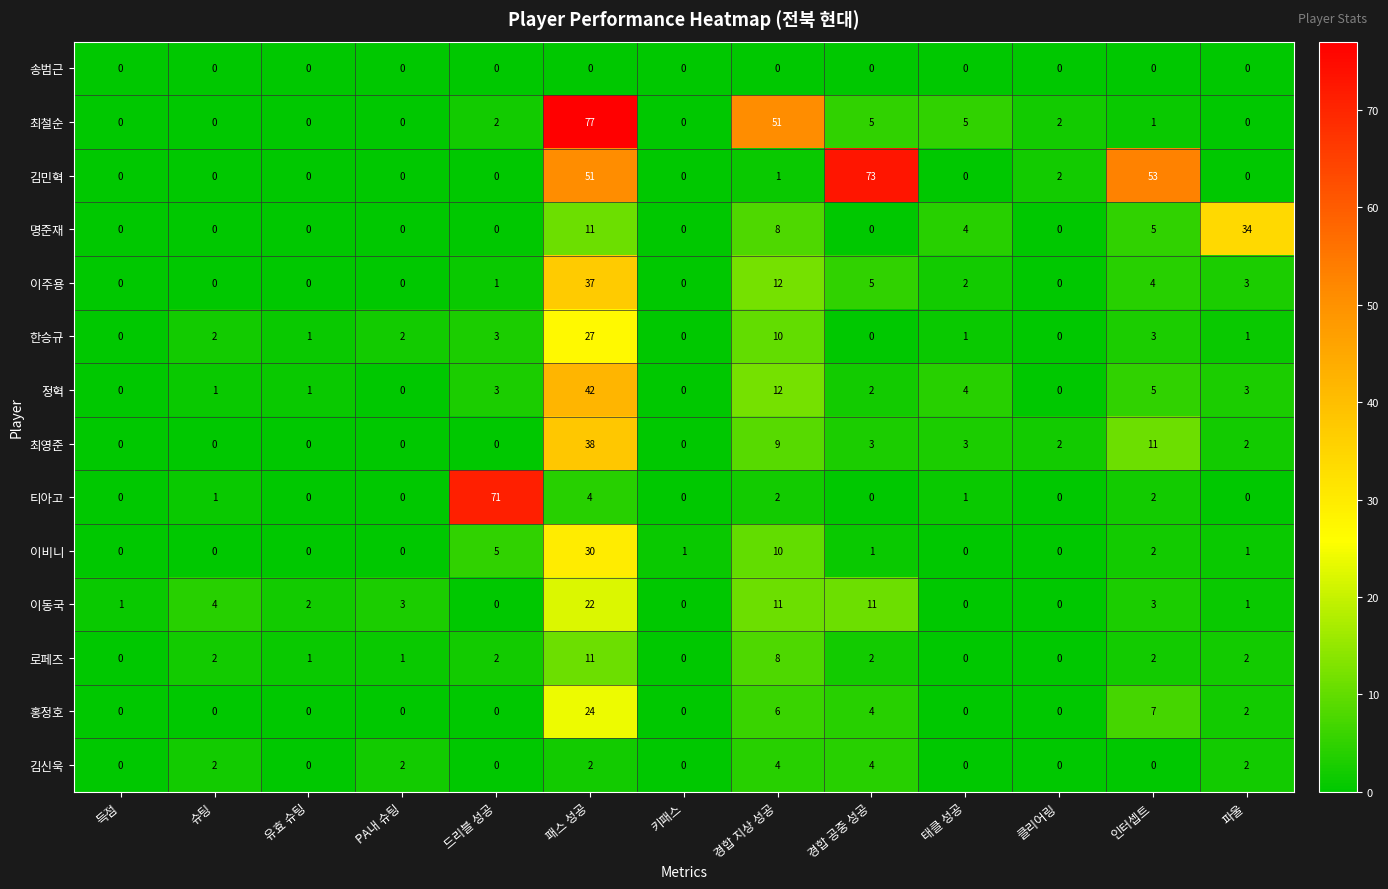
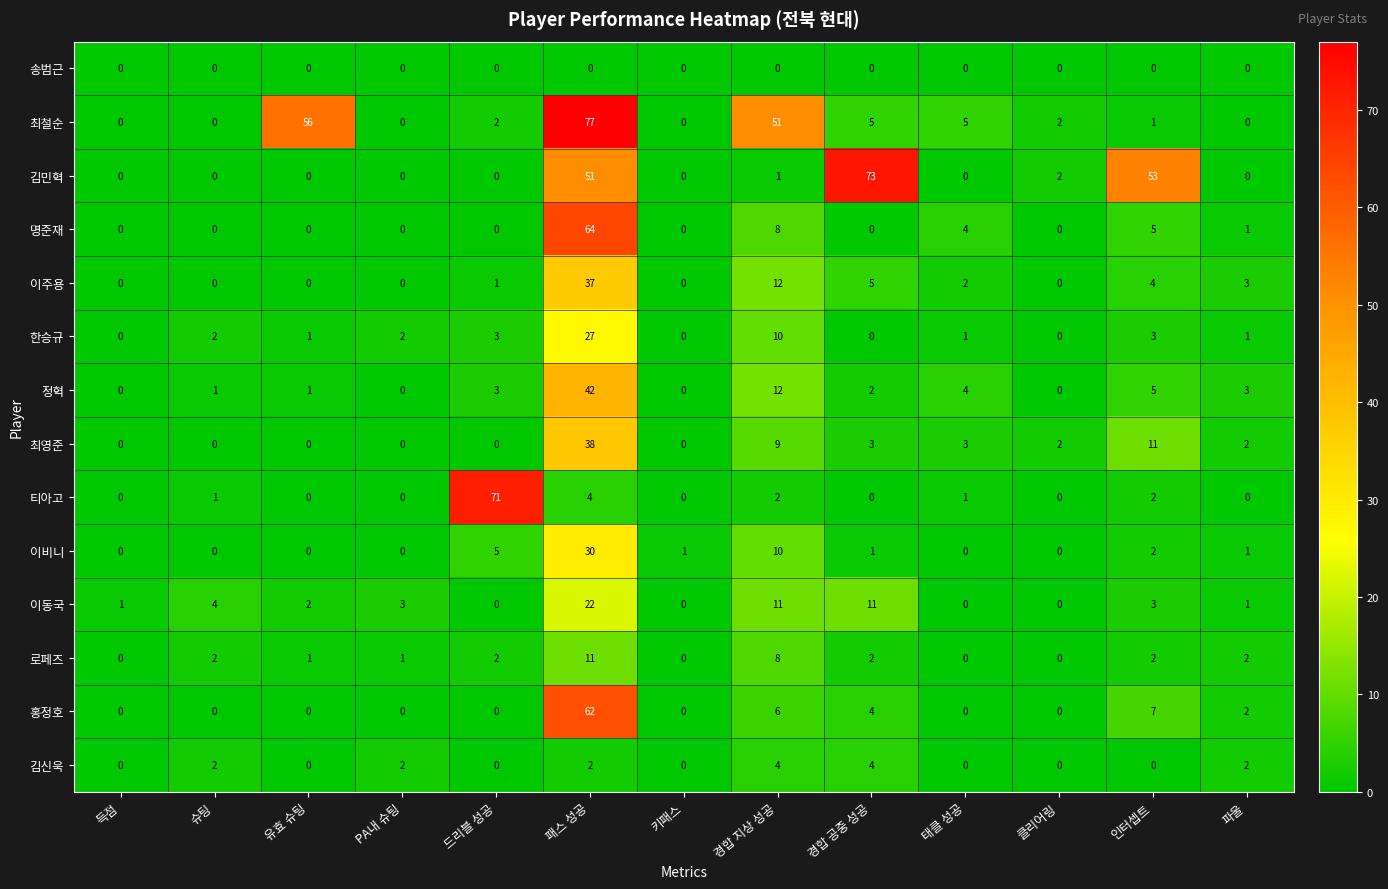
  {
    "송범근": {
      "득점": 0,
      "슈팅": 0,
      "유효 슈팅": 0,
      "PA내 슈팅": 0,
      "드리블 성공": 0,
      "패스 성공": 0,
      "키패스": 0,
      "경합 지상 성공": 0,
      "경합 공중 성공": 0,
      "태클 성공": 0,
      "클리어링": 0,
      "인터셉트": 0,
      "파울": 0
    },
    "최철순": {
      "득점": 0,
      "슈팅": 0,
-     "유효 슈팅": 0,
+     "유효 슈팅": 56,
      "PA내 슈팅": 0,
      "드리블 성공": 2,
      "패스 성공": 77,
      "키패스": 0,
      "경합 지상 성공": 51,
      "경합 공중 성공": 5,
      "태클 성공": 5,
      "클리어링": 2,
      "인터셉트": 1,
      "파울": 0
    },
    "김민혁": {
      "득점": 0,
      "슈팅": 0,
      "유효 슈팅": 0,
      "PA내 슈팅": 0,
      "드리블 성공": 0,
      "패스 성공": 51,
      "키패스": 0,
      "경합 지상 성공": 1,
      "경합 공중 성공": 73,
      "태클 성공": 0,
      "클리어링": 2,
      "인터셉트": 53,
      "파울": 0
    },
    "명준재": {
      "득점": 0,
      "슈팅": 0,
      "유효 슈팅": 0,
      "PA내 슈팅": 0,
      "드리블 성공": 0,
-     "패스 성공": 11,
+     "패스 성공": 64,
      "키패스": 0,
      "경합 지상 성공": 8,
      "경합 공중 성공": 0,
      "태클 성공": 4,
      "클리어링": 0,
      "인터셉트": 5,
-     "파울": 34
+     "파울": 1
    },
    "이주용": {
      "득점": 0,
      "슈팅": 0,
      "유효 슈팅": 0,
      "PA내 슈팅": 0,
      "드리블 성공": 1,
      "패스 성공": 37,
      "키패스": 0,
      "경합 지상 성공": 12,
      "경합 공중 성공": 5,
      "태클 성공": 2,
      "클리어링": 0,
      "인터셉트": 4,
      "파울": 3
    },
    "한승규": {
      "득점": 0,
      "슈팅": 2,
      "유효 슈팅": 1,
      "PA내 슈팅": 2,
      "드리블 성공": 3,
      "패스 성공": 27,
      "키패스": 0,
      "경합 지상 성공": 10,
      "경합 공중 성공": 0,
      "태클 성공": 1,
      "클리어링": 0,
      "인터셉트": 3,
      "파울": 1
    },
    "정혁": {
      "득점": 0,
      "슈팅": 1,
      "유효 슈팅": 1,
      "PA내 슈팅": 0,
      "드리블 성공": 3,
      "패스 성공": 42,
      "키패스": 0,
      "경합 지상 성공": 12,
      "경합 공중 성공": 2,
      "태클 성공": 4,
      "클리어링": 0,
      "인터셉트": 5,
      "파울": 3
    },
    "최영준": {
      "득점": 0,
      "슈팅": 0,
      "유효 슈팅": 0,
      "PA내 슈팅": 0,
      "드리블 성공": 0,
      "패스 성공": 38,
      "키패스": 0,
      "경합 지상 성공": 9,
      "경합 공중 성공": 3,
      "태클 성공": 3,
      "클리어링": 2,
      "인터셉트": 11,
      "파울": 2
    },
    "티아고": {
      "득점": 0,
      "슈팅": 1,
      "유효 슈팅": 0,
      "PA내 슈팅": 0,
      "드리블 성공": 71,
      "패스 성공": 4,
      "키패스": 0,
      "경합 지상 성공": 2,
      "경합 공중 성공": 0,
      "태클 성공": 1,
      "클리어링": 0,
      "인터셉트": 2,
      "파울": 0
    },
    "이비니": {
      "득점": 0,
      "슈팅": 0,
      "유효 슈팅": 0,
      "PA내 슈팅": 0,
      "드리블 성공": 5,
      "패스 성공": 30,
      "키패스": 1,
      "경합 지상 성공": 10,
      "경합 공중 성공": 1,
      "태클 성공": 0,
      "클리어링": 0,
      "인터셉트": 2,
      "파울": 1
    },
    "이동국": {
      "득점": 1,
      "슈팅": 4,
      "유효 슈팅": 2,
      "PA내 슈팅": 3,
      "드리블 성공": 0,
      "패스 성공": 22,
      "키패스": 0,
      "경합 지상 성공": 11,
      "경합 공중 성공": 11,
      "태클 성공": 0,
      "클리어링": 0,
      "인터셉트": 3,
      "파울": 1
    },
    "로페즈": {
      "득점": 0,
      "슈팅": 2,
      "유효 슈팅": 1,
      "PA내 슈팅": 1,
      "드리블 성공": 2,
      "패스 성공": 11,
      "키패스": 0,
      "경합 지상 성공": 8,
      "경합 공중 성공": 2,
      "태클 성공": 0,
      "클리어링": 0,
      "인터셉트": 2,
      "파울": 2
    },
    "홍정호": {
      "득점": 0,
      "슈팅": 0,
      "유효 슈팅": 0,
      "PA내 슈팅": 0,
      "드리블 성공": 0,
-     "패스 성공": 24,
+     "패스 성공": 62,
      "키패스": 0,
      "경합 지상 성공": 6,
      "경합 공중 성공": 4,
      "태클 성공": 0,
      "클리어링": 0,
      "인터셉트": 7,
      "파울": 2
    },
    "김신욱": {
      "득점": 0,
      "슈팅": 2,
      "유효 슈팅": 0,
      "PA내 슈팅": 2,
      "드리블 성공": 0,
      "패스 성공": 2,
      "키패스": 0,
      "경합 지상 성공": 4,
      "경합 공중 성공": 4,
      "태클 성공": 0,
      "클리어링": 0,
      "인터셉트": 0,
      "파울": 2
    }
  }
